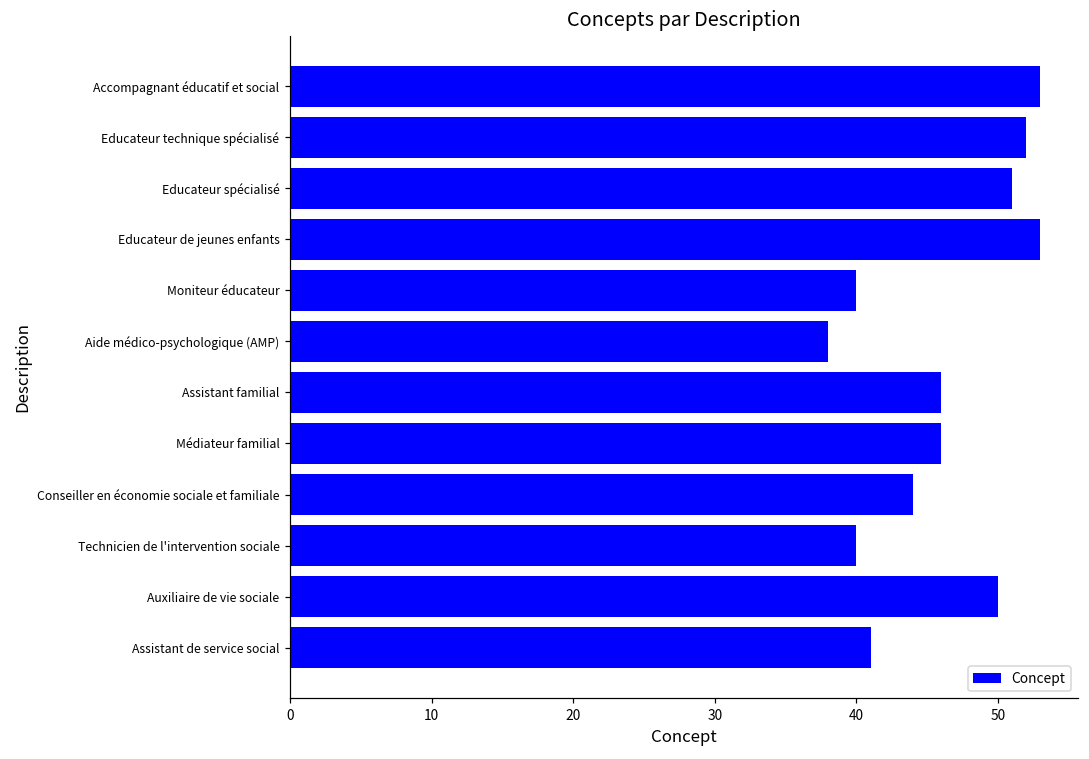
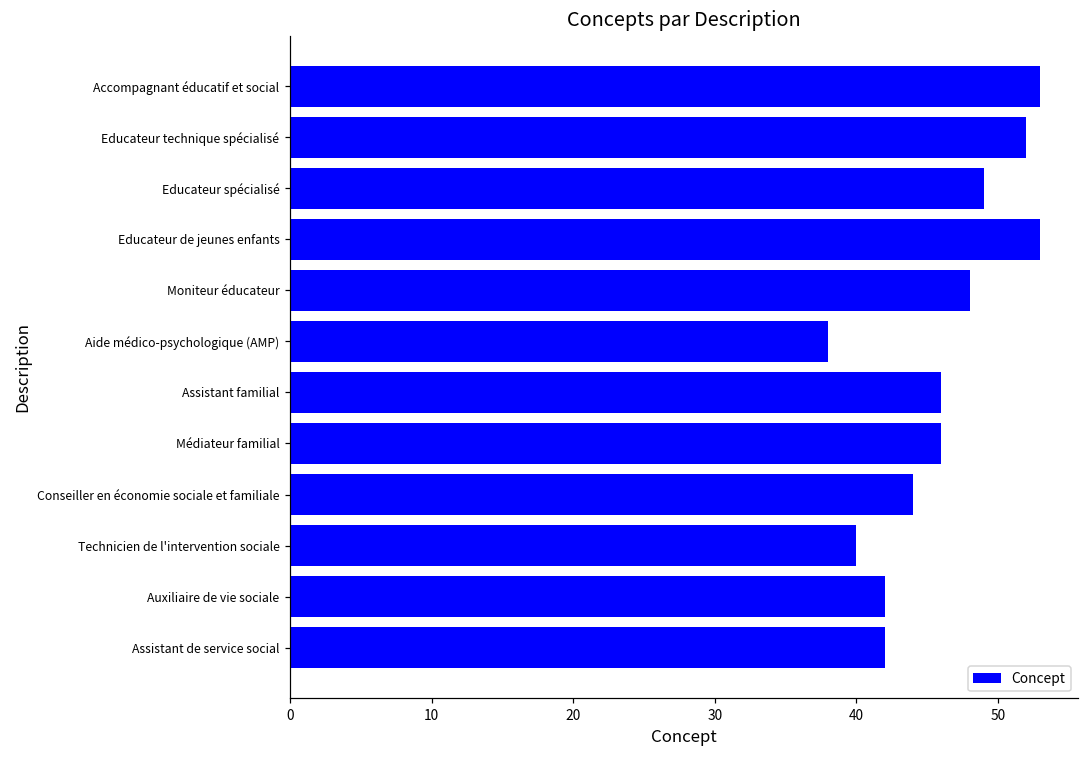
  {
    "Accompagnant éducatif et social": 53,
    "Educateur technique spécialisé": 52,
-   "Educateur spécialisé": 51,
+   "Educateur spécialisé": 49,
    "Educateur de jeunes enfants": 53,
-   "Moniteur éducateur": 40,
+   "Moniteur éducateur": 48,
    "Aide médico-psychologique (AMP)": 38,
    "Assistant familial": 46,
    "Médiateur familial": 46,
    "Conseiller en économie sociale et familiale": 44,
    "Technicien de l'intervention sociale": 40,
-   "Auxiliaire de vie sociale": 50,
-   "Assistant de service social": 41
+   "Auxiliaire de vie sociale": 42,
+   "Assistant de service social": 42
  }
